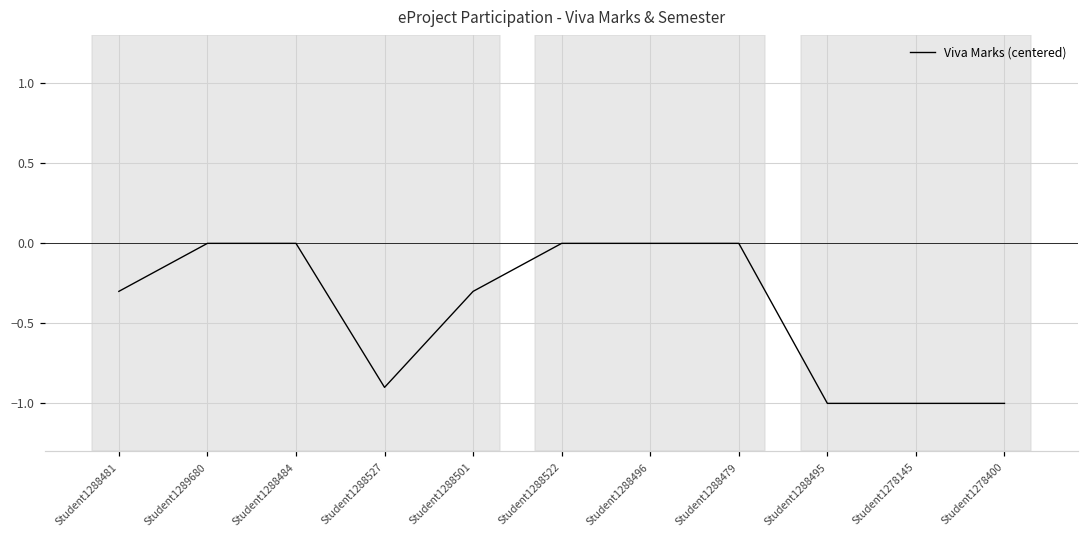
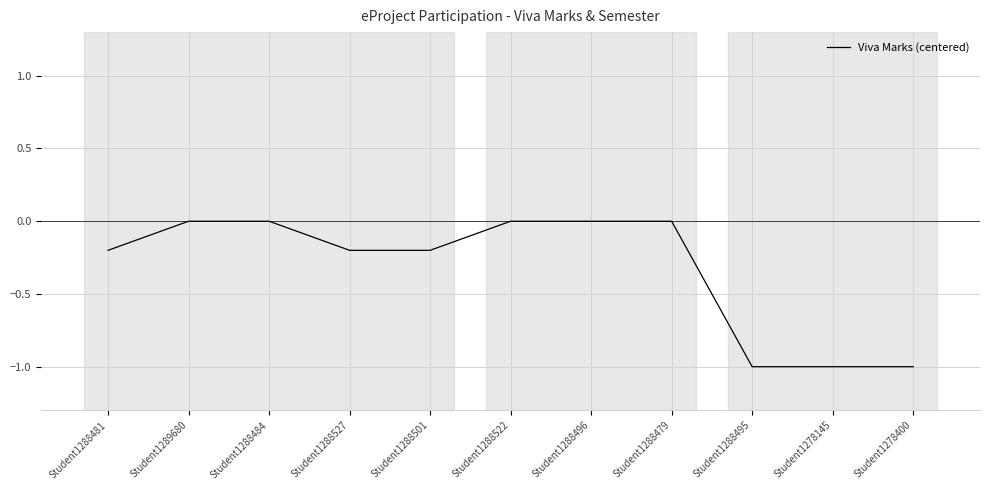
  {
-   "Student1288481": -0.30,
+   "Student1288481": -0.20,
    "Student1289680": 0.00,
    "Student1288484": 0.00,
-   "Student1288527": -0.90,
-   "Student1288501": -0.30,
+   "Student1288527": -0.20,
+   "Student1288501": -0.20,
    "Student1288522": 0.00,
    "Student1288496": 0.00,
    "Student1288479": 0.00,
    "Student1288495": -1.00,
    "Student1278145": -1.00,
    "Student1278400": -1.00
  }
